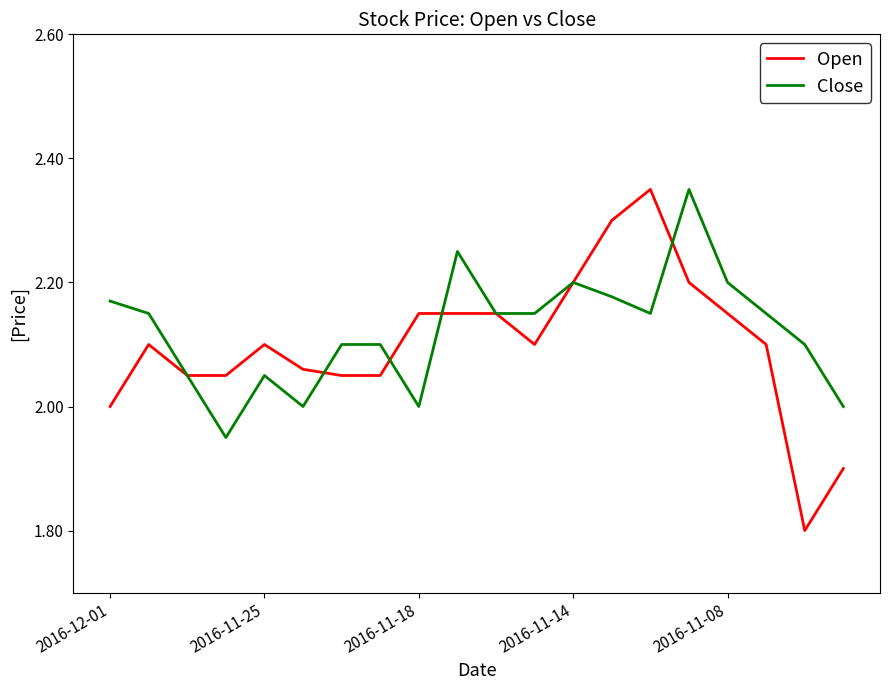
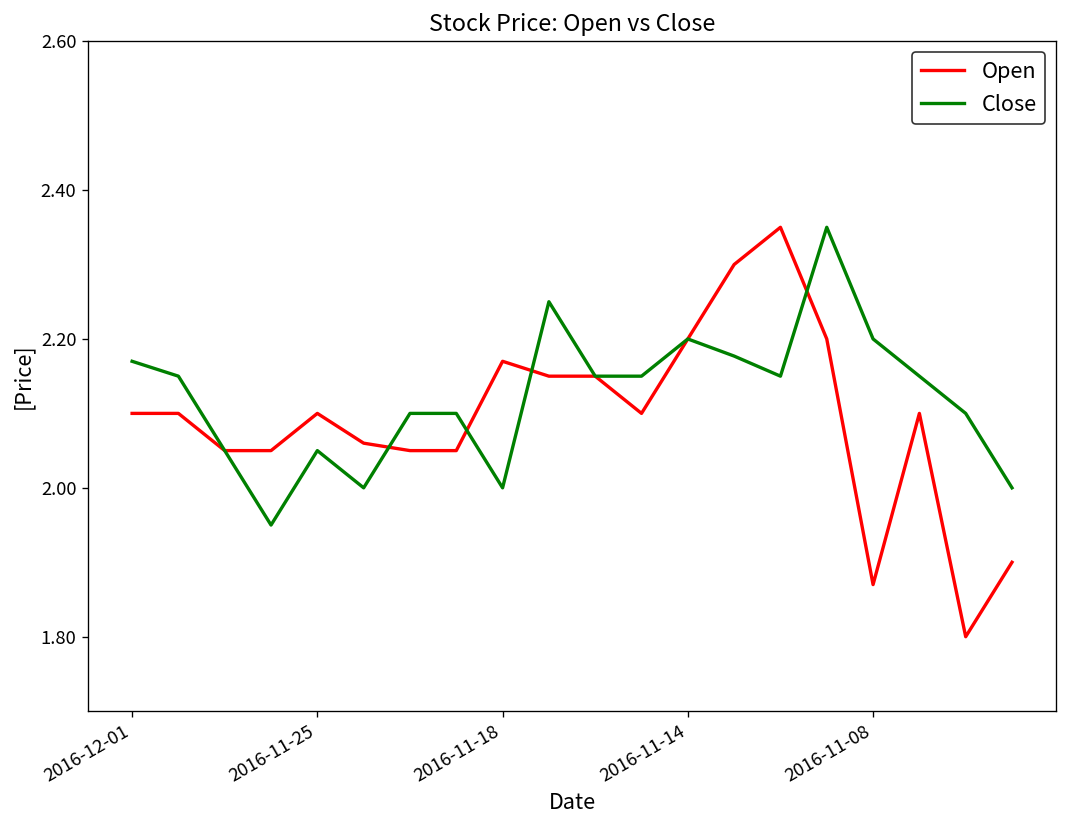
  {
    "Open": {
-     "2016-12-01": 2.0,
+     "2016-12-01": 2.1,
      "2016-11-25": 2.10,
-     "2016-11-18": 2.15,
-     "2016-11-08": 2.15
+     "2016-11-18": 2.17,
+     "2016-11-08": 1.87
    },
    "Close": {
      "2016-12-01": 2.17,
      "2016-11-25": 2.05,
      "2016-11-18": 2.00,
      "2016-11-08": 2.20
    }
  }
